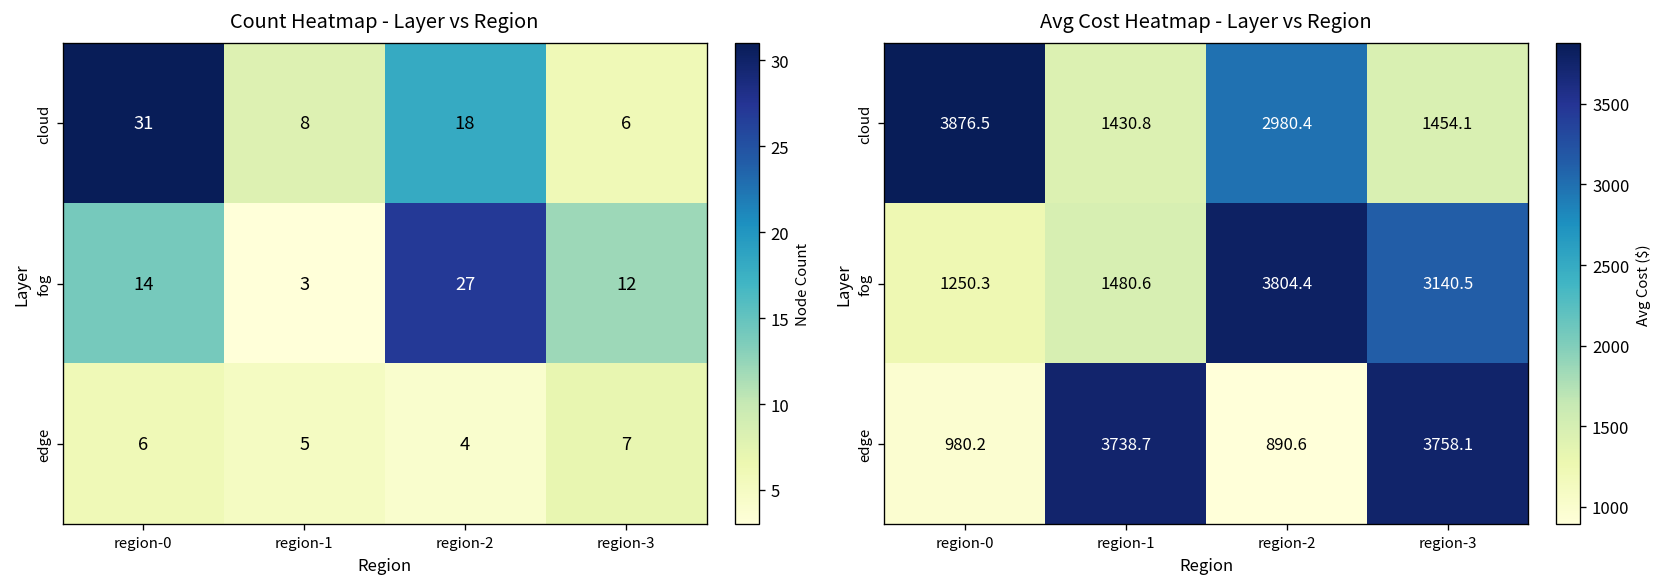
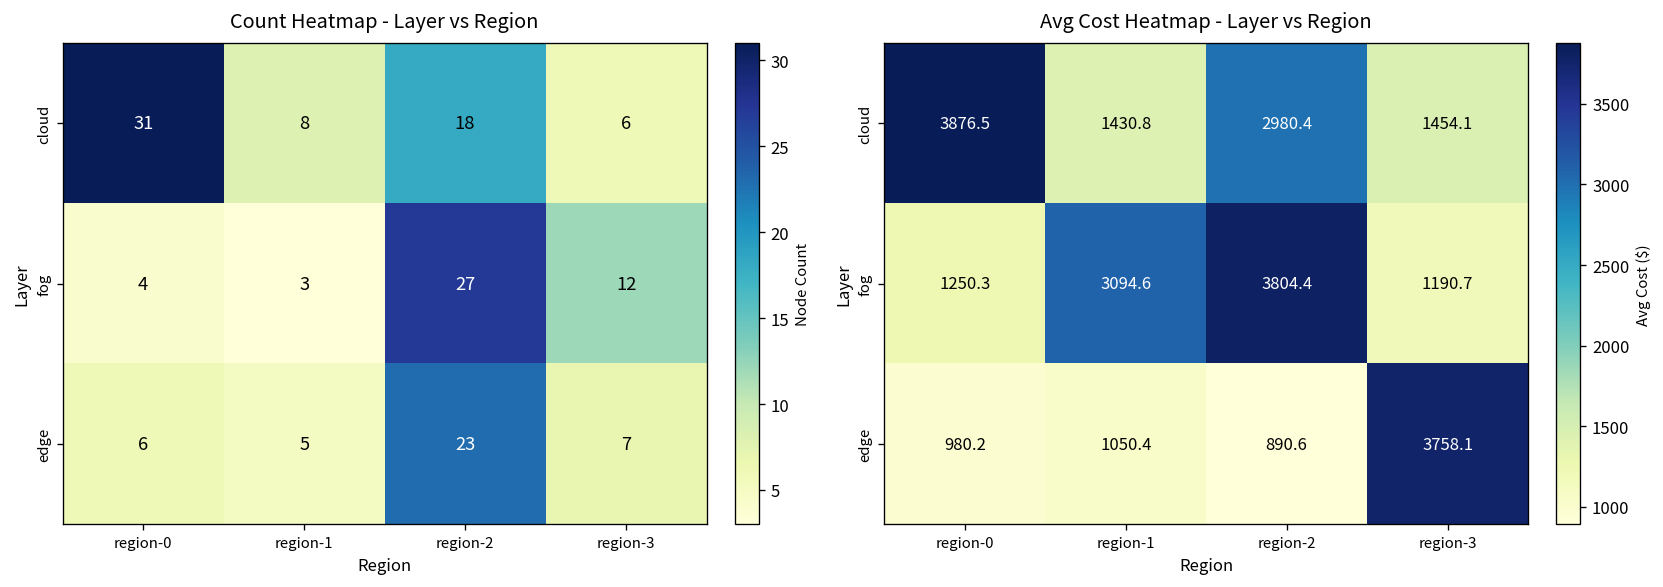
  {
    "Count Heatmap - Layer vs Region": {
      "cloud": {
        "region-0": 31,
        "region-1": 8,
        "region-2": 18,
        "region-3": 6
      },
      "fog": {
-       "region-0": 14,
+       "region-0": 4,
        "region-1": 3,
        "region-2": 27,
        "region-3": 12
      },
      "edge": {
        "region-0": 6,
        "region-1": 5,
-       "region-2": 4,
+       "region-2": 23,
        "region-3": 7
      }
    },
    "Avg Cost Heatmap - Layer vs Region": {
      "cloud": {
        "region-0": 3876.5,
        "region-1": 1430.8,
        "region-2": 2980.4,
        "region-3": 1454.1
      },
      "fog": {
        "region-0": 1250.3,
-       "region-1": 1480.6,
+       "region-1": 3094.6,
        "region-2": 3804.4,
-       "region-3": 3140.5
+       "region-3": 1190.7
      },
      "edge": {
        "region-0": 980.2,
-       "region-1": 3738.7,
+       "region-1": 1050.4,
        "region-2": 890.6,
        "region-3": 3758.1
      }
    }
  }
